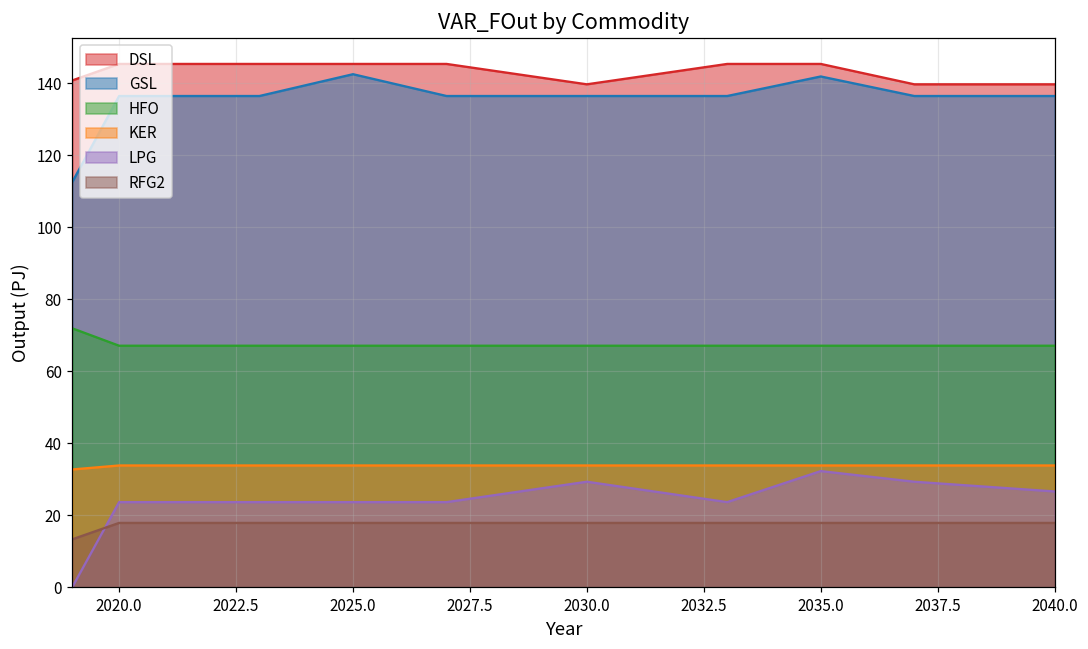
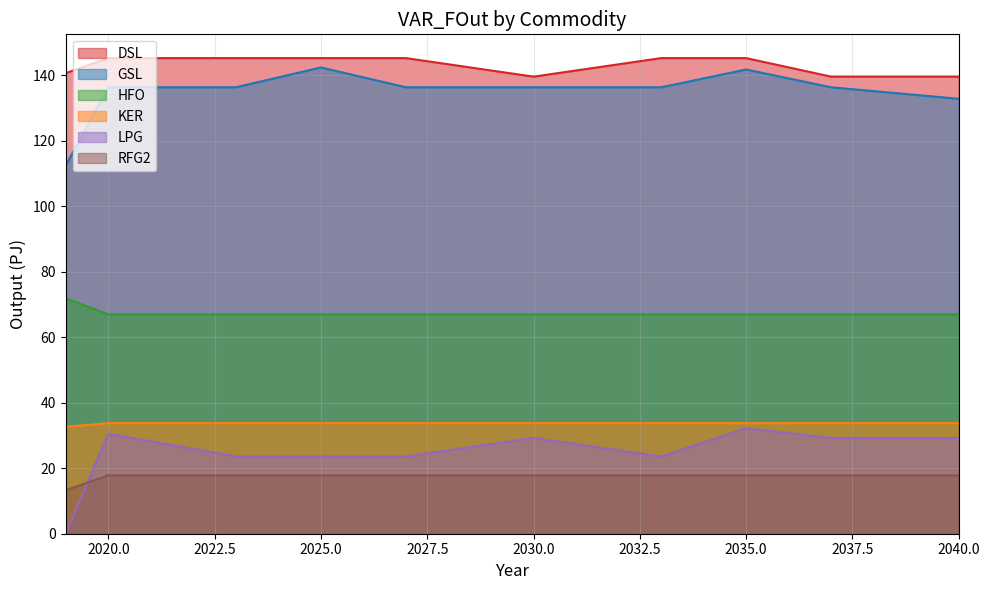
  {
    "DSL": {
      "2025.0": 145,
      "2030.0": 140,
      "2035.0": 145,
      "2040.0": 140
    },
    "GSL": {
      "2025.0": 142,
      "2030.0": 136,
      "2035.0": 142,
-     "2040.0": 136
+     "2040.0": 133
    },
    "HFO": {
      "2020.0": 67,
      "2025.0": 67,
      "2030.0": 67,
      "2035.0": 67,
      "2040.0": 67
    },
    "KER": {
      "2020.0": 34,
      "2025.0": 34,
      "2030.0": 34,
      "2035.0": 34,
      "2040.0": 34
    },
    "LPG": {
-     "2020.0": 24,
+     "2020.0": 31,
      "2025.0": 24,
      "2030.0": 29,
      "2035.0": 32,
-     "2040.0": 27
+     "2040.0": 29
    },
    "RFG2": {
      "2020.0": 18,
      "2025.0": 18,
      "2030.0": 18,
      "2035.0": 18,
      "2040.0": 18
    }
  }
